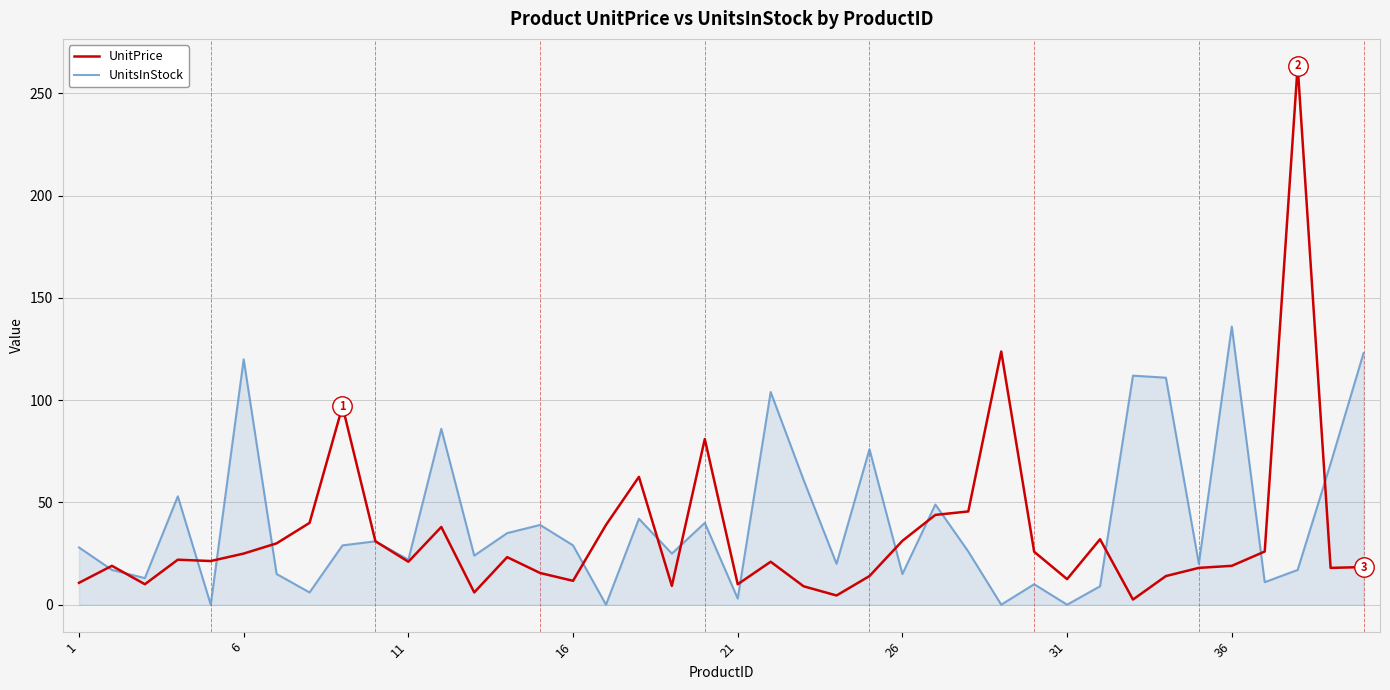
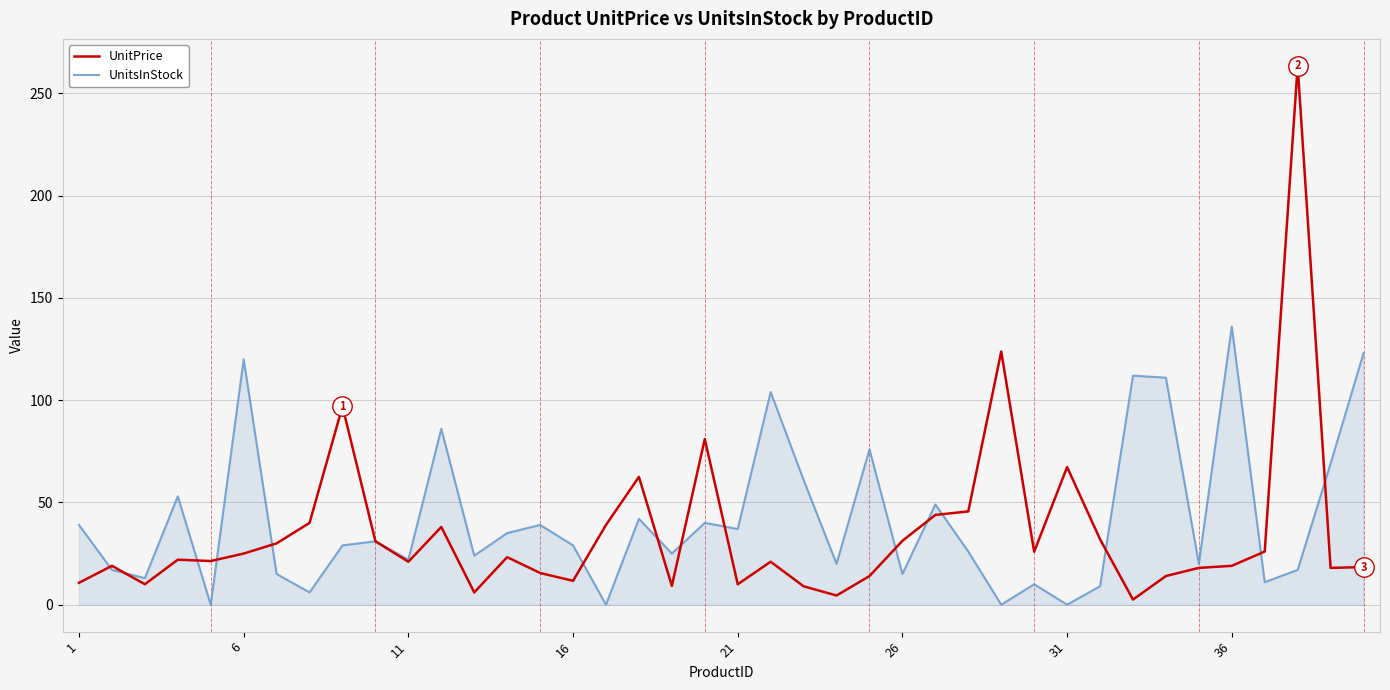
  {
    "UnitPrice": {
      "1": 11,
      "6": 25,
      "16": 12,
      "21": 10,
      "26": 31,
-     "31": 13,
+     "31": 67,
      "36": 19
    },
    "UnitsInStock": {
-     "1": 28,
+     "1": 39,
      "6": 120,
      "16": 29,
-     "21": 3,
+     "21": 37,
      "26": 15,
      "31": 0,
      "36": 136
    }
  }
